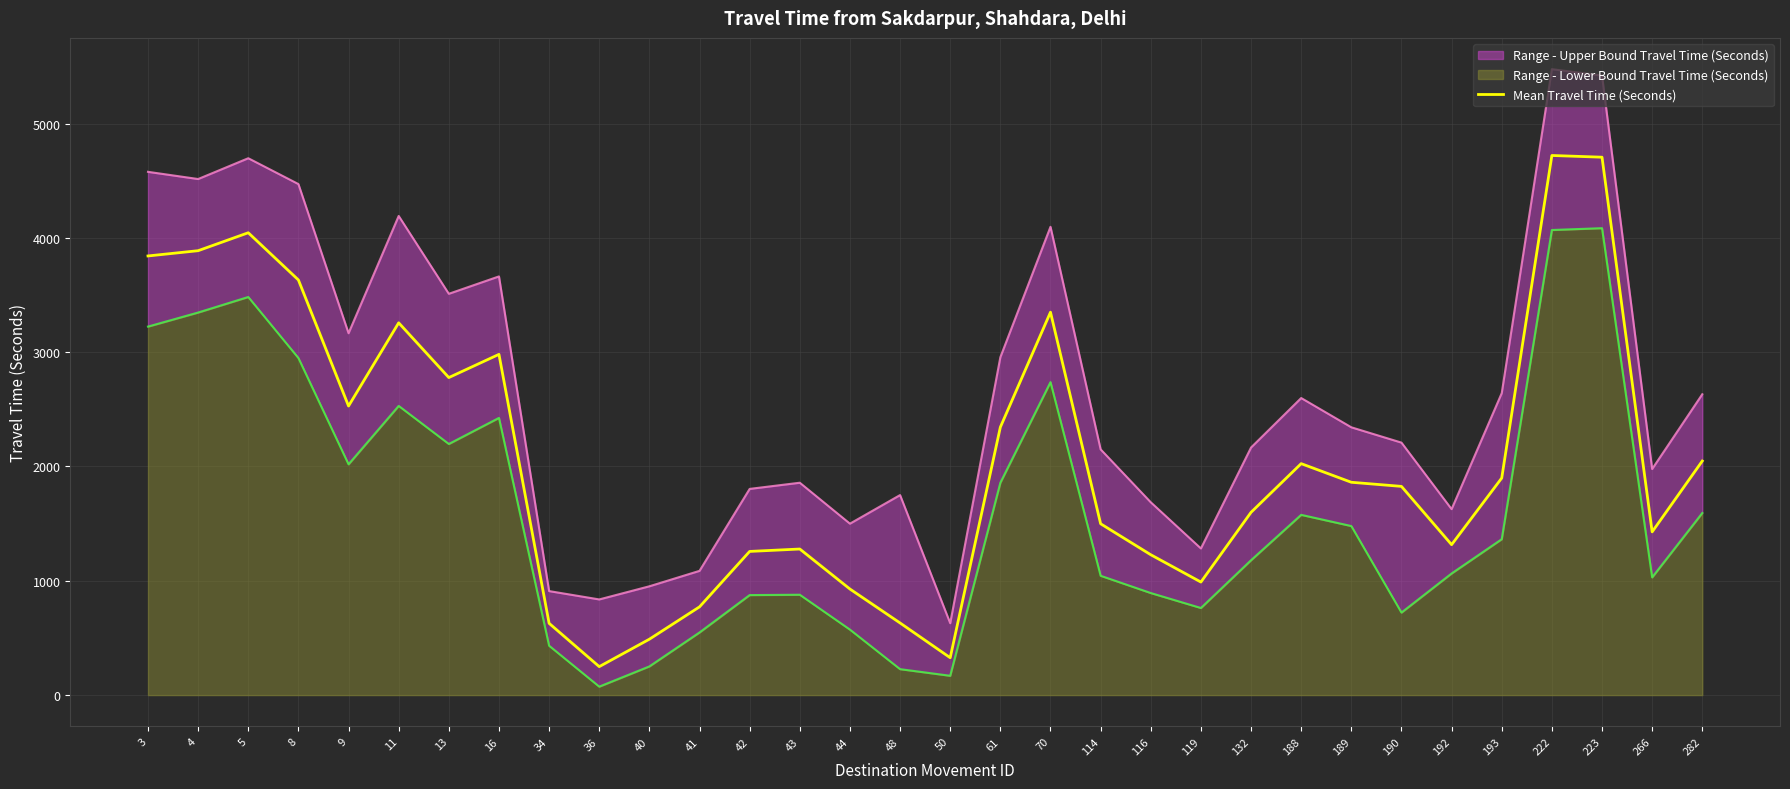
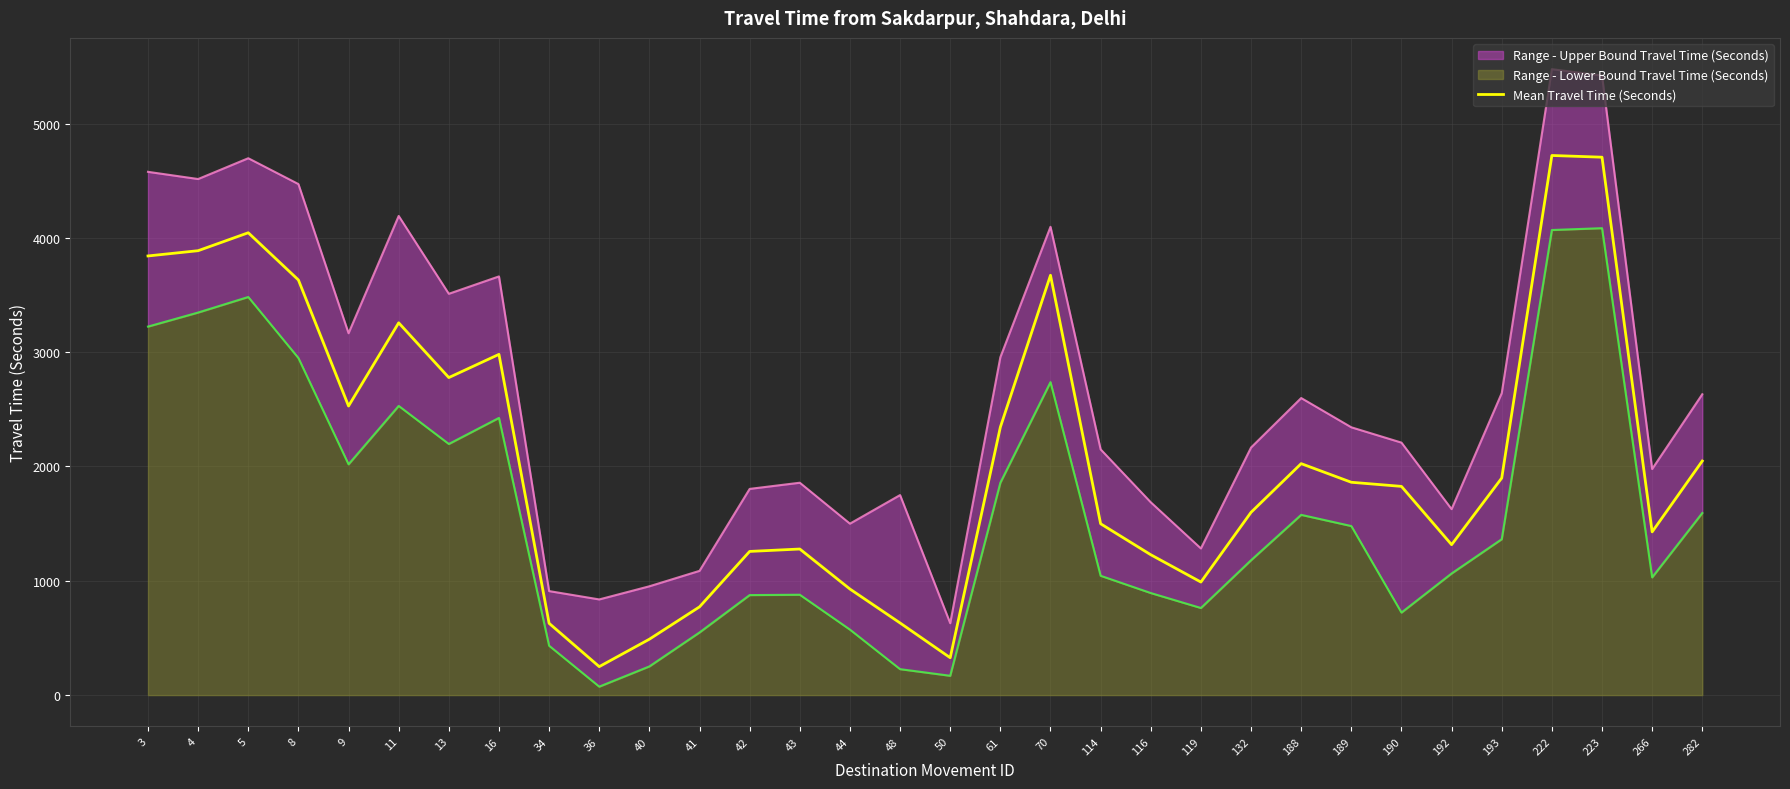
  {
    "Mean Travel Time (Seconds)": {
      "3": 3840,
      "4": 3890,
      "5": 4050,
      "8": 3630,
      "9": 2530,
      "11": 3260,
      "13": 2780,
      "16": 2980,
      "34": 630,
      "36": 250,
      "40": 490,
      "41": 770,
      "42": 1260,
      "43": 1280,
      "44": 930,
      "48": 630,
      "50": 330,
      "61": 2340,
-     "70": 3350,
+     "70": 3670,
      "114": 1500,
      "116": 1230,
      "119": 990,
      "132": 1600,
      "188": 2030,
      "189": 1860,
      "190": 1830,
      "192": 1320,
      "193": 1900,
      "222": 4720,
      "223": 4710,
      "266": 1430,
      "282": 2050
    },
    "Range - Lower Bound Travel Time (Seconds)": {
      "3": 3220,
      "4": 3350,
      "5": 3480,
      "8": 2950,
      "9": 2020,
      "11": 2530,
      "13": 2200,
      "16": 2430,
      "34": 430,
      "36": 70,
      "40": 250,
      "41": 550,
      "42": 880,
      "43": 880,
      "44": 570,
      "48": 230,
      "50": 170,
      "61": 1860,
      "70": 2740,
      "114": 1040,
      "116": 890,
      "119": 760,
      "132": 1180,
      "188": 1580,
      "189": 1480,
      "190": 720,
      "192": 1060,
      "193": 1360,
      "222": 4070,
      "223": 4090,
      "266": 1030,
      "282": 1590
    },
    "Range - Upper Bound Travel Time (Seconds)": {
      "3": 4580,
      "4": 4520,
      "5": 4700,
      "8": 4470,
      "9": 3170,
      "11": 4190,
      "13": 3510,
      "16": 3660,
      "34": 910,
      "36": 840,
      "40": 950,
      "41": 1090,
      "42": 1800,
      "43": 1860,
      "44": 1500,
      "48": 1750,
      "50": 630,
      "61": 2960,
      "70": 4100,
      "114": 2150,
      "116": 1690,
      "119": 1280,
      "132": 2170,
      "188": 2600,
      "189": 2340,
      "190": 2210,
      "192": 1630,
      "193": 2640,
      "266": 1980,
      "282": 2630
    }
  }
